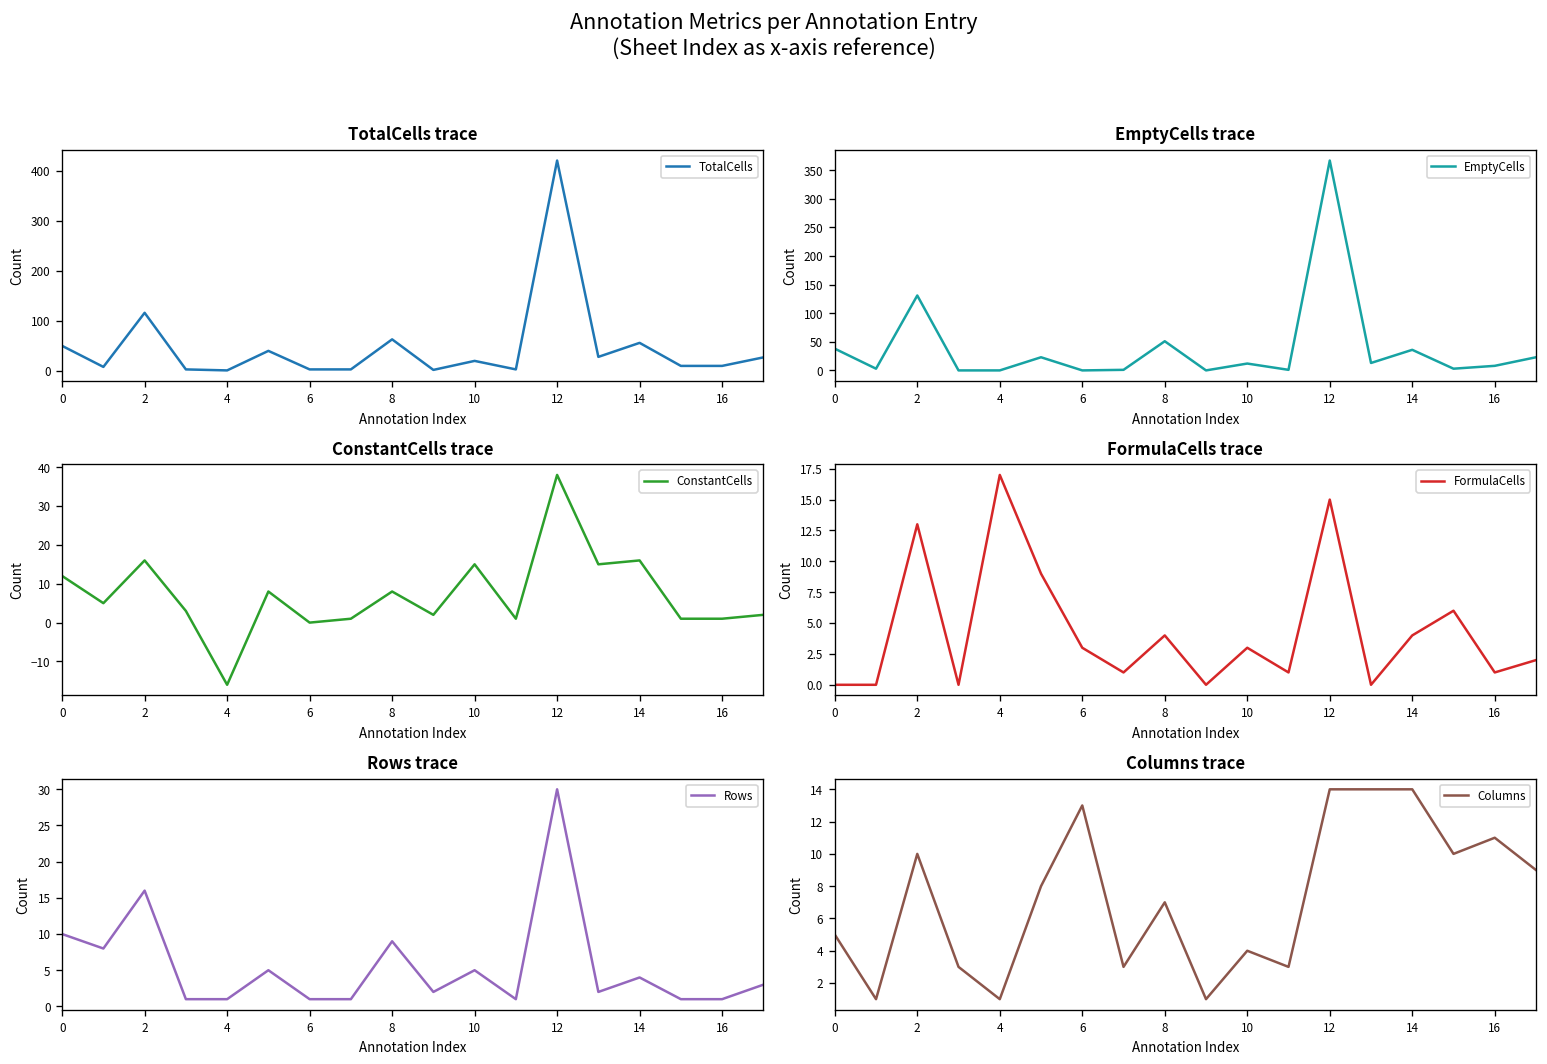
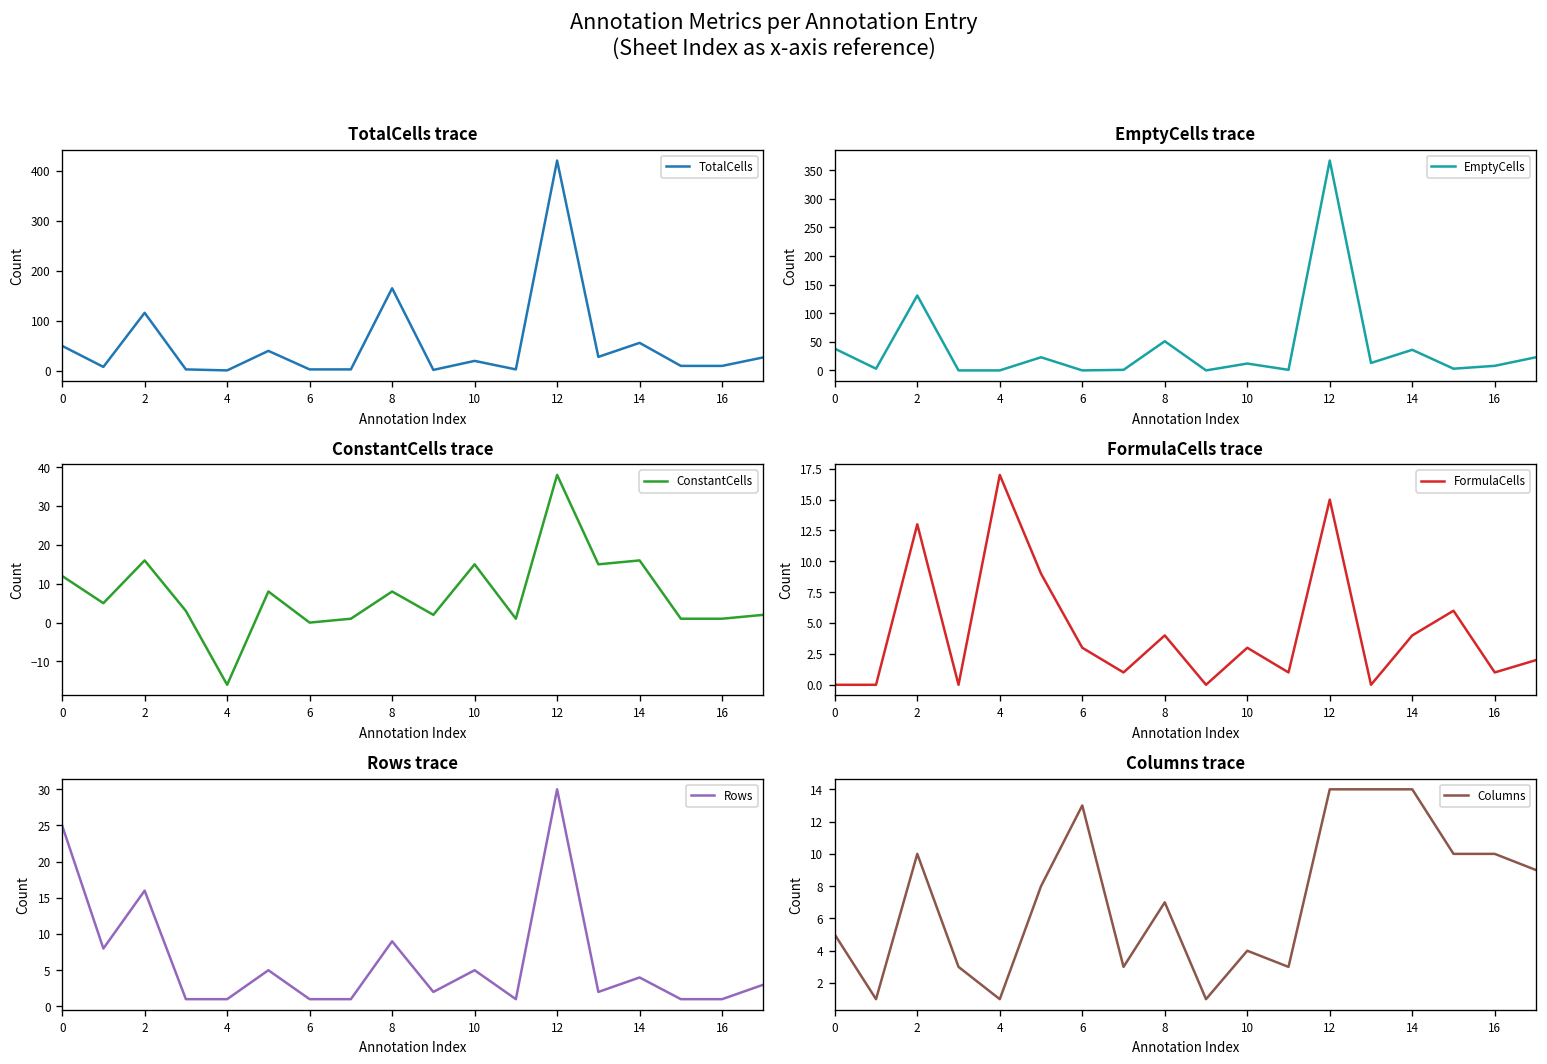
  {
    "TotalCells trace": {
      "0": 50,
      "2": 120,
      "4": 0,
      "6": 0,
-     "8": 60,
+     "8": 170,
      "10": 20,
      "12": 420,
      "14": 60,
      "16": 10
    },
    "EmptyCells trace": {
      "0": 40,
      "2": 130,
      "4": 0,
      "6": 0,
      "8": 50,
      "10": 10,
      "12": 370,
      "14": 40,
      "16": 10
    },
    "ConstantCells trace": {
      "0": 12,
      "2": 16,
      "4": -16,
      "6": 0,
      "8": 8,
      "10": 15,
      "12": 38,
      "14": 16,
      "16": 1
    },
    "FormulaCells trace": {
      "0": 0.0,
      "2": 13.0,
      "4": 17.0,
      "6": 3.0,
      "8": 4.0,
      "10": 3.0,
      "12": 15.0,
      "14": 4.0,
      "16": 1.0
    },
    "Rows trace": {
-     "0": 10,
+     "0": 25,
      "2": 16,
      "4": 1,
      "6": 1,
      "8": 9,
      "10": 5,
      "12": 30,
      "14": 4,
      "16": 1
    },
    "Columns trace": {
      "0": 5,
      "2": 10,
      "4": 1,
      "6": 13,
      "8": 7,
      "10": 4,
      "12": 14,
      "14": 14,
-     "16": 11
+     "16": 10
    }
  }
